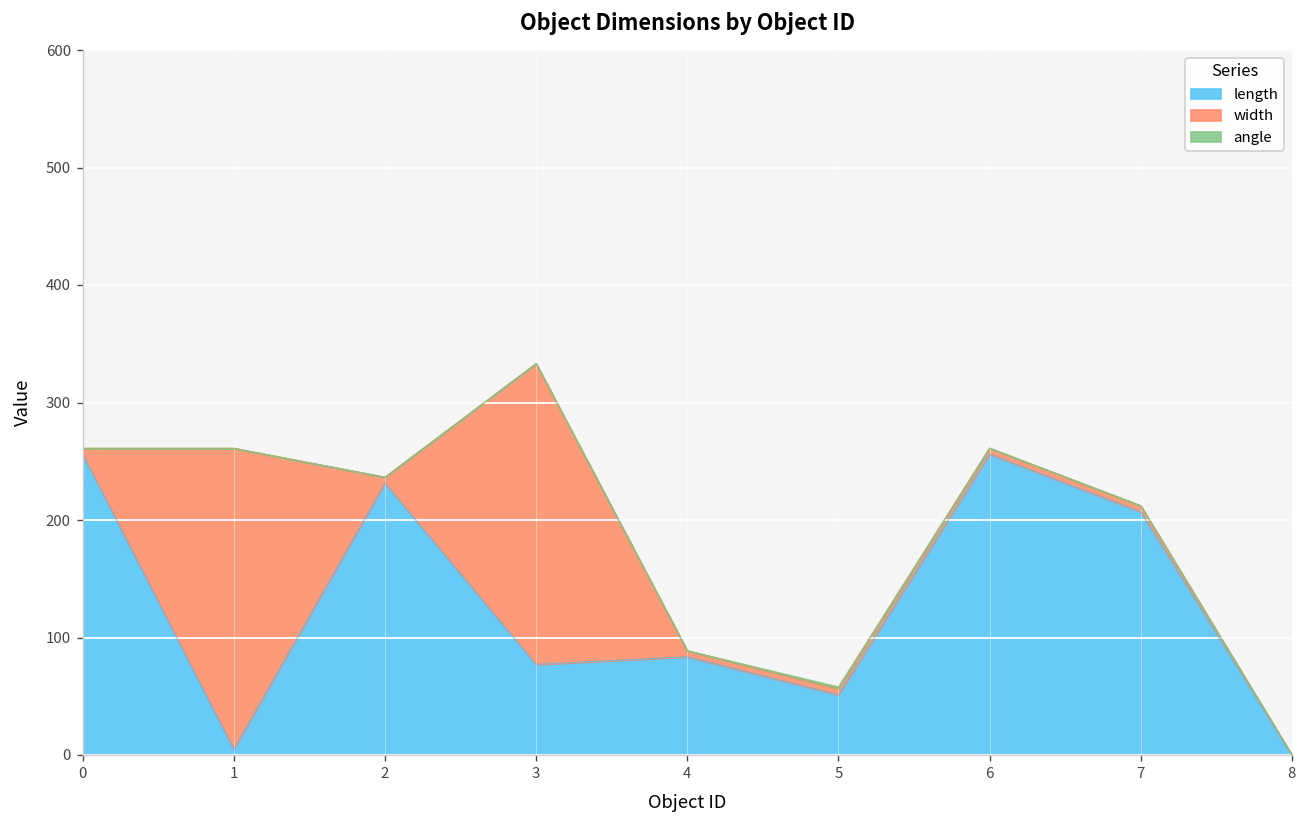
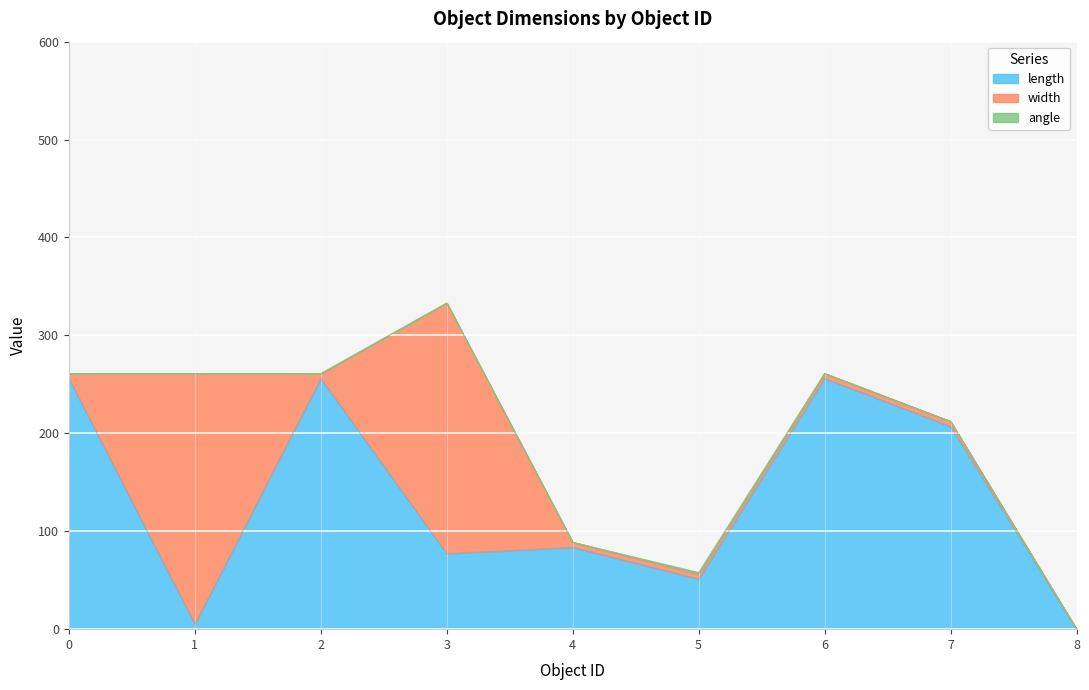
  {
    "length": {
      "0": 260,
      "1": 10,
-     "2": 230,
+     "2": 260,
      "3": 80,
      "4": 80,
      "5": 50,
      "6": 260,
      "7": 210
    }
  }
